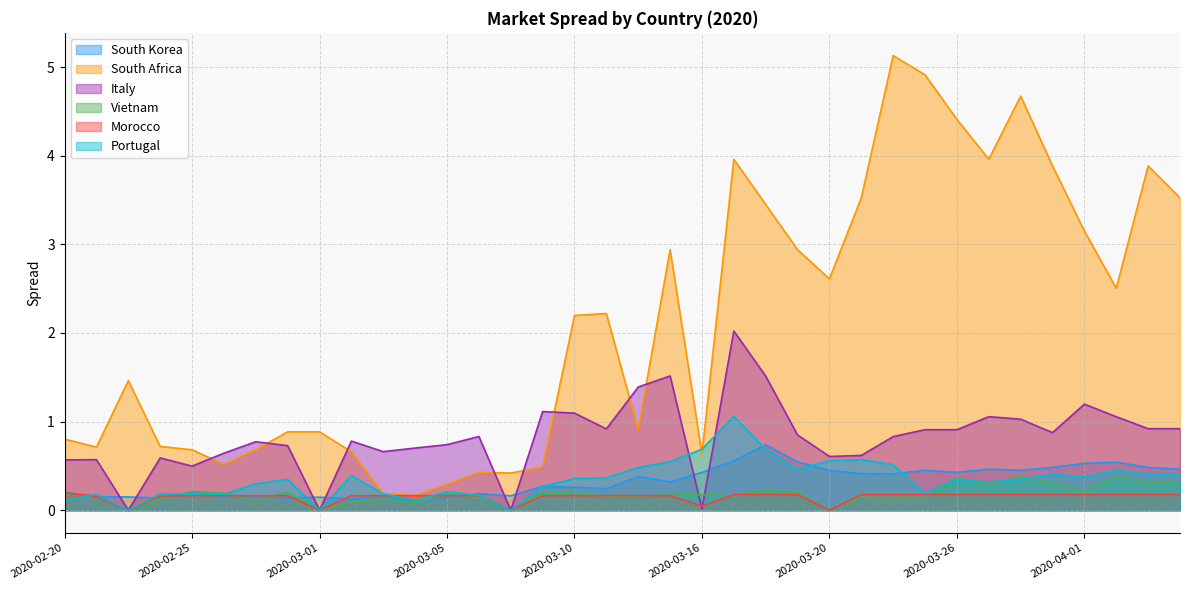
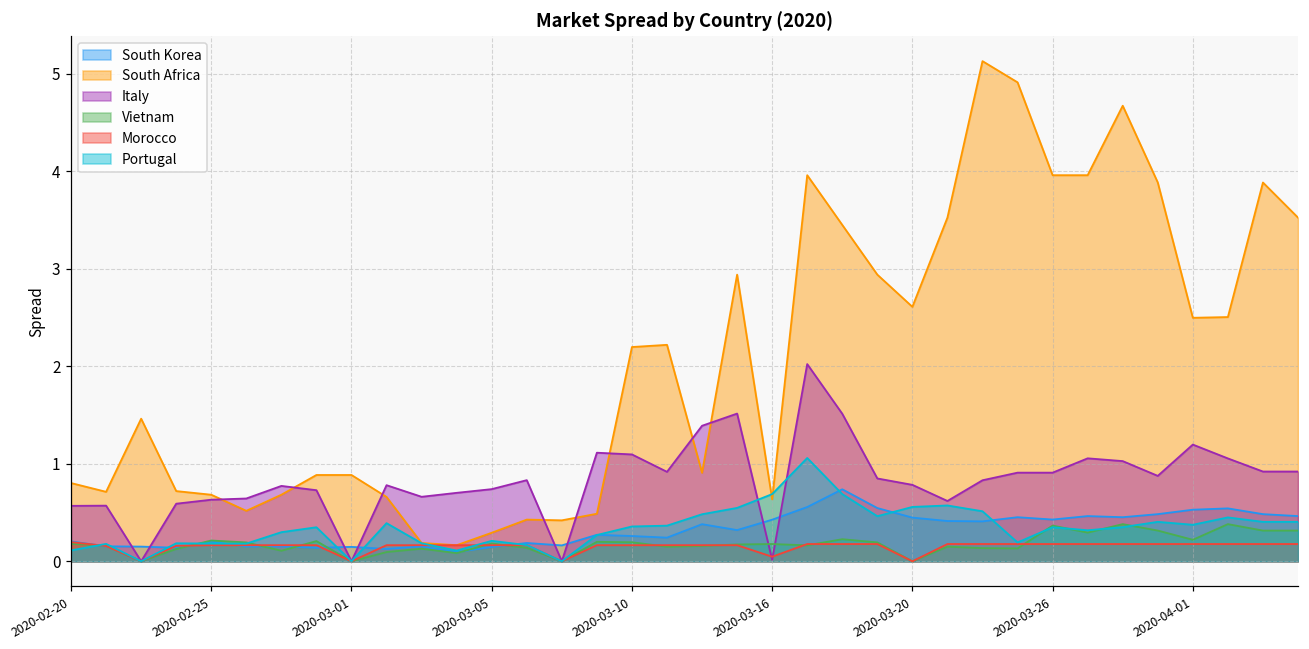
  {
    "South Africa": {
      "2020-02-20": 0.8,
      "2020-02-25": 0.7,
      "2020-03-01": 0.9,
      "2020-03-05": 0.3,
      "2020-03-10": 2.2,
      "2020-03-16": 0.6,
      "2020-03-20": 2.6,
-     "2020-03-26": 4.4,
-     "2020-04-01": 3.2
+     "2020-03-26": 4.0,
+     "2020-04-01": 2.5
    },
    "Italy": {
      "2020-02-20": 0.6,
-     "2020-02-25": 0.5,
+     "2020-02-25": 0.6,
      "2020-03-05": 0.7,
      "2020-03-10": 1.1,
      "2020-03-16": 0.0,
-     "2020-03-20": 0.6,
+     "2020-03-20": 0.8,
      "2020-03-26": 0.9,
      "2020-04-01": 1.2
    },
    "Vietnam": {
      "2020-03-10": 0.2,
      "2020-03-16": 0.2,
      "2020-04-01": 0.2
    },
    "Morocco": {
      "2020-03-10": 0.2,
      "2020-03-16": 0.0,
      "2020-03-26": 0.2,
      "2020-04-01": 0.2
    }
  }
